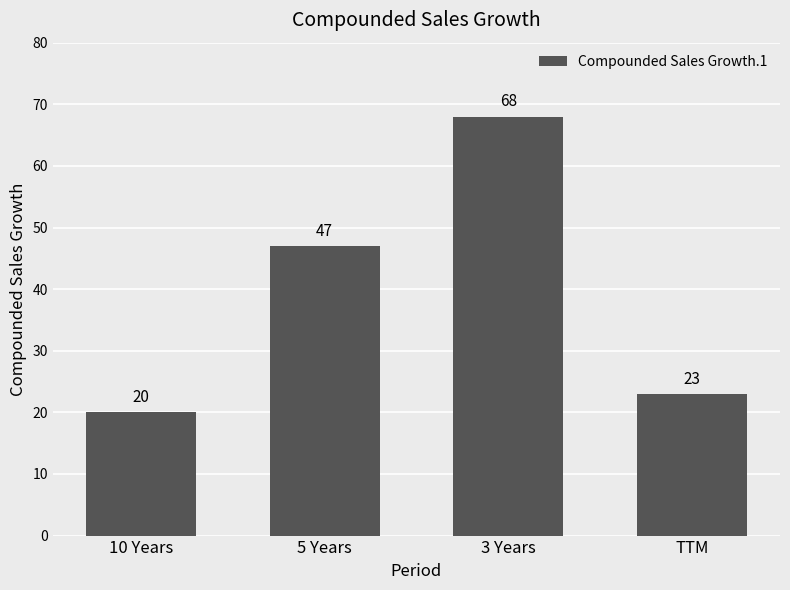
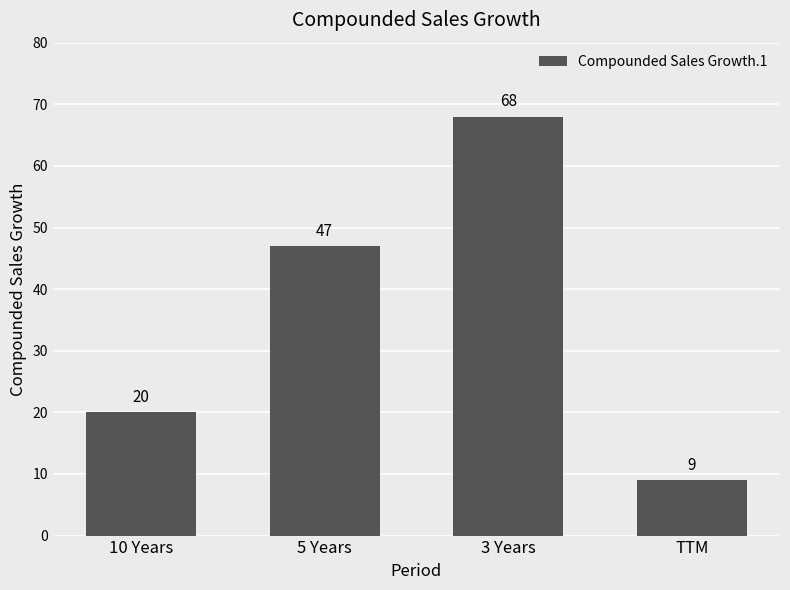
  {
    "10 Years": 20,
    "5 Years": 47,
    "3 Years": 68,
-   "TTM": 23
+   "TTM": 9
  }
